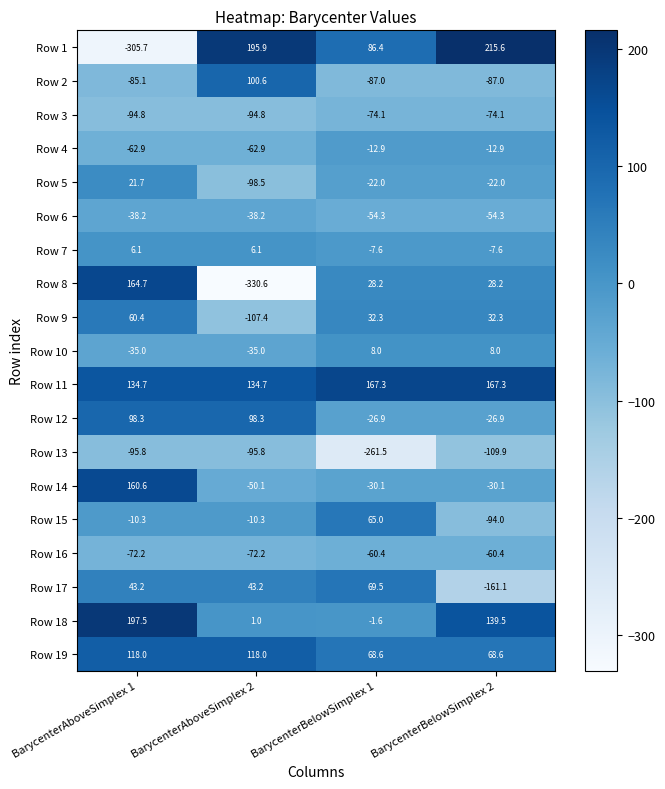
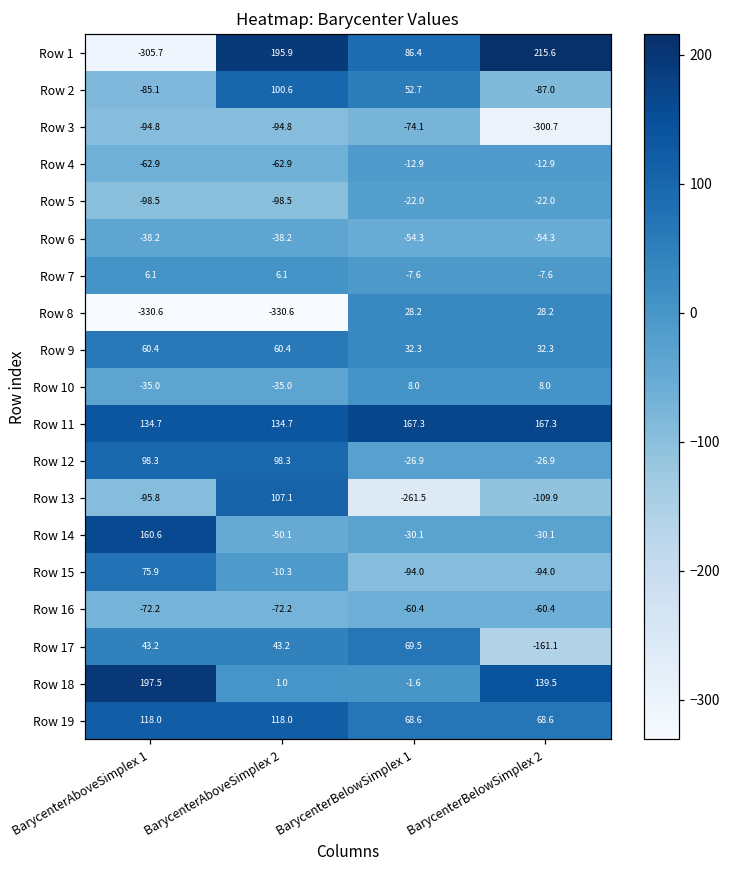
  {
    "Row 1": {
      "BarycenterAboveSimplex 1": -305.7,
      "BarycenterAboveSimplex 2": 195.9,
      "BarycenterBelowSimplex 1": 86.4,
      "BarycenterBelowSimplex 2": 215.6
    },
    "Row 2": {
      "BarycenterAboveSimplex 1": -85.1,
      "BarycenterAboveSimplex 2": 100.6,
-     "BarycenterBelowSimplex 1": -87.0,
+     "BarycenterBelowSimplex 1": 52.7,
      "BarycenterBelowSimplex 2": -87.0
    },
    "Row 3": {
      "BarycenterAboveSimplex 1": -94.8,
      "BarycenterAboveSimplex 2": -94.8,
      "BarycenterBelowSimplex 1": -74.1,
-     "BarycenterBelowSimplex 2": -74.1
+     "BarycenterBelowSimplex 2": -300.7
    },
    "Row 4": {
      "BarycenterAboveSimplex 1": -62.9,
      "BarycenterAboveSimplex 2": -62.9,
      "BarycenterBelowSimplex 1": -12.9,
      "BarycenterBelowSimplex 2": -12.9
    },
    "Row 5": {
-     "BarycenterAboveSimplex 1": 21.7,
+     "BarycenterAboveSimplex 1": -98.5,
      "BarycenterAboveSimplex 2": -98.5,
      "BarycenterBelowSimplex 1": -22.0,
      "BarycenterBelowSimplex 2": -22.0
    },
    "Row 6": {
      "BarycenterAboveSimplex 1": -38.2,
      "BarycenterAboveSimplex 2": -38.2,
      "BarycenterBelowSimplex 1": -54.3,
      "BarycenterBelowSimplex 2": -54.3
    },
    "Row 7": {
      "BarycenterAboveSimplex 1": 6.1,
      "BarycenterAboveSimplex 2": 6.1,
      "BarycenterBelowSimplex 1": -7.6,
      "BarycenterBelowSimplex 2": -7.6
    },
    "Row 8": {
-     "BarycenterAboveSimplex 1": 164.7,
+     "BarycenterAboveSimplex 1": -330.6,
      "BarycenterAboveSimplex 2": -330.6,
      "BarycenterBelowSimplex 1": 28.2,
      "BarycenterBelowSimplex 2": 28.2
    },
    "Row 9": {
      "BarycenterAboveSimplex 1": 60.4,
-     "BarycenterAboveSimplex 2": -107.4,
+     "BarycenterAboveSimplex 2": 60.4,
      "BarycenterBelowSimplex 1": 32.3,
      "BarycenterBelowSimplex 2": 32.3
    },
    "Row 10": {
      "BarycenterAboveSimplex 1": -35.0,
      "BarycenterAboveSimplex 2": -35.0,
      "BarycenterBelowSimplex 1": 8.0,
      "BarycenterBelowSimplex 2": 8.0
    },
    "Row 11": {
      "BarycenterAboveSimplex 1": 134.7,
      "BarycenterAboveSimplex 2": 134.7,
      "BarycenterBelowSimplex 1": 167.3,
      "BarycenterBelowSimplex 2": 167.3
    },
    "Row 12": {
      "BarycenterAboveSimplex 1": 98.3,
      "BarycenterAboveSimplex 2": 98.3,
      "BarycenterBelowSimplex 1": -26.9,
      "BarycenterBelowSimplex 2": -26.9
    },
    "Row 13": {
      "BarycenterAboveSimplex 1": -95.8,
-     "BarycenterAboveSimplex 2": -95.8,
+     "BarycenterAboveSimplex 2": 107.1,
      "BarycenterBelowSimplex 1": -261.5,
      "BarycenterBelowSimplex 2": -109.9
    },
    "Row 14": {
      "BarycenterAboveSimplex 1": 160.6,
      "BarycenterAboveSimplex 2": -50.1,
      "BarycenterBelowSimplex 1": -30.1,
      "BarycenterBelowSimplex 2": -30.1
    },
    "Row 15": {
-     "BarycenterAboveSimplex 1": -10.3,
+     "BarycenterAboveSimplex 1": 75.9,
      "BarycenterAboveSimplex 2": -10.3,
-     "BarycenterBelowSimplex 1": 65.0,
+     "BarycenterBelowSimplex 1": -94.0,
      "BarycenterBelowSimplex 2": -94.0
    },
    "Row 16": {
      "BarycenterAboveSimplex 1": -72.2,
      "BarycenterAboveSimplex 2": -72.2,
      "BarycenterBelowSimplex 1": -60.4,
      "BarycenterBelowSimplex 2": -60.4
    },
    "Row 17": {
      "BarycenterAboveSimplex 1": 43.2,
      "BarycenterAboveSimplex 2": 43.2,
      "BarycenterBelowSimplex 1": 69.5,
      "BarycenterBelowSimplex 2": -161.1
    },
    "Row 18": {
      "BarycenterAboveSimplex 1": 197.5,
      "BarycenterAboveSimplex 2": 1.0,
      "BarycenterBelowSimplex 1": -1.6,
      "BarycenterBelowSimplex 2": 139.5
    },
    "Row 19": {
      "BarycenterAboveSimplex 1": 118.0,
      "BarycenterAboveSimplex 2": 118.0,
      "BarycenterBelowSimplex 1": 68.6,
      "BarycenterBelowSimplex 2": 68.6
    }
  }
